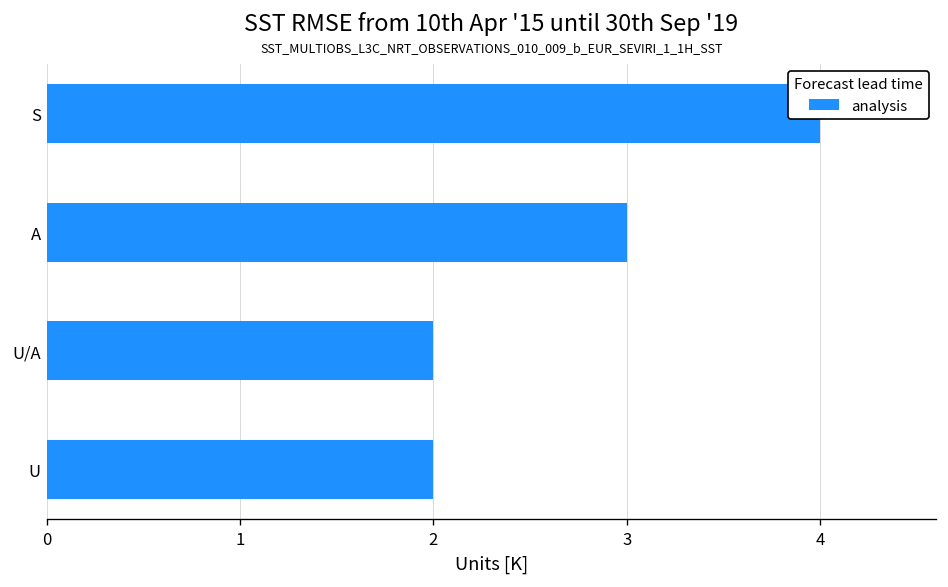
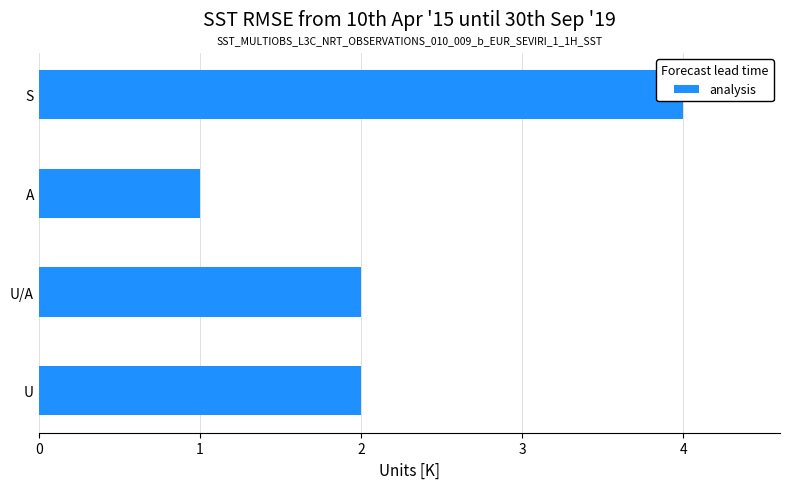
  {
-   "A": 3,
+   "A": 1,
    "U/A": 2,
    "U": 2
  }
